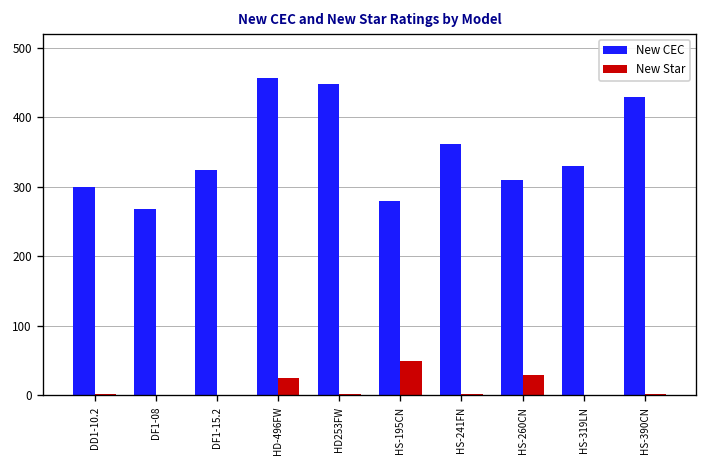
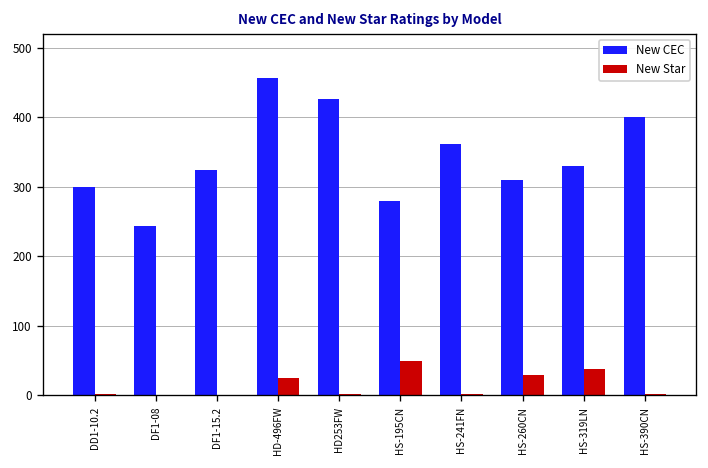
  {
    "New CEC": {
      "DD1-10.2": 300,
-     "DF1-08": 270,
+     "DF1-08": 240,
      "DF1-15.2": 320,
      "HD-496FW": 460,
-     "HD253FW": 450,
+     "HD253FW": 430,
      "HS-195CN": 280,
      "HS-241FN": 360,
      "HS-260CN": 310,
      "HS-319LN": 330,
-     "HS-390CN": 430
+     "HS-390CN": 400
    },
    "New Star": {
      "HD-496FW": 30,
      "HS-195CN": 50,
      "HS-260CN": 30,
-     "HS-319LN": 0
+     "HS-319LN": 40
    }
  }
